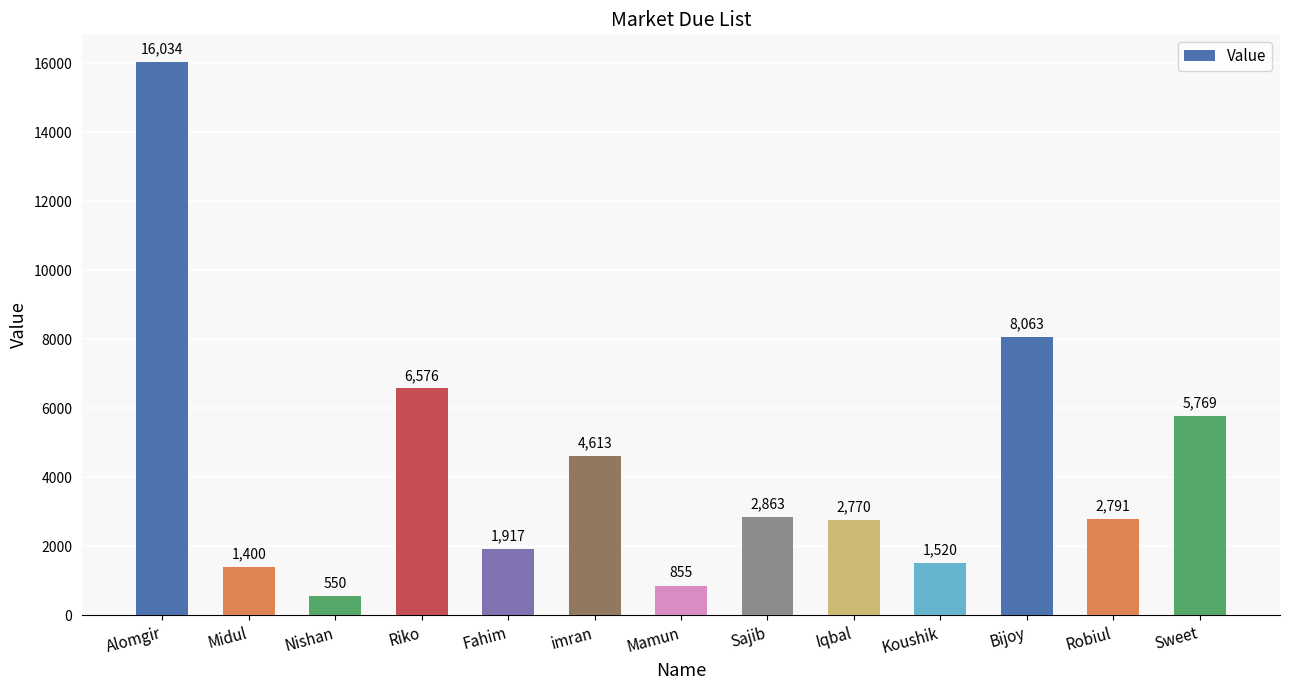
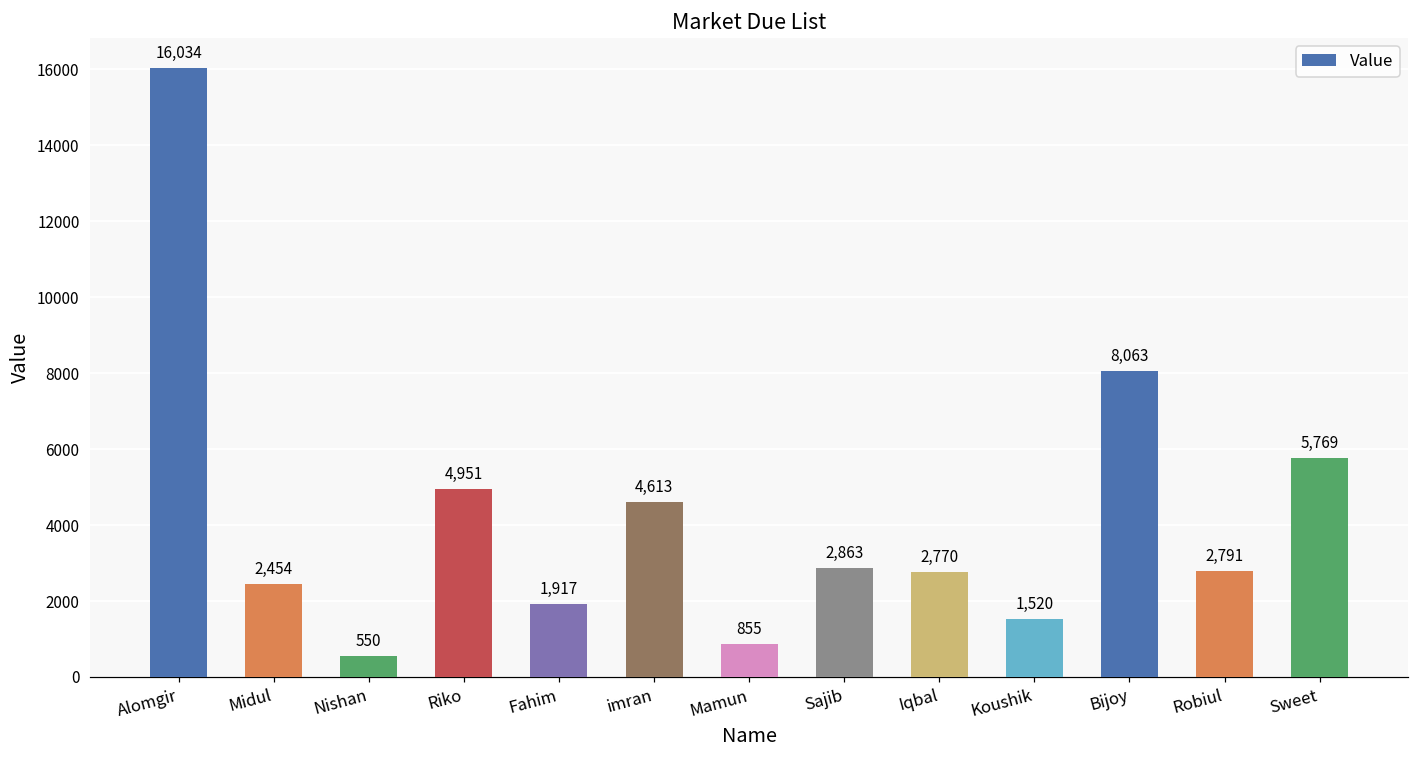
  {
    "Alomgir": "16,034",
-   "Midul": "1,400",
+   "Midul": "2,454",
    "Nishan": "550",
-   "Riko": "6,576",
+   "Riko": "4,951",
    "Fahim": "1,917",
    "imran": "4,613",
    "Mamun": "855",
    "Sajib": "2,863",
    "Iqbal": "2,770",
    "Koushik": "1,520",
    "Bijoy": "8,063",
    "Robiul": "2,791",
    "Sweet": "5,769"
  }
